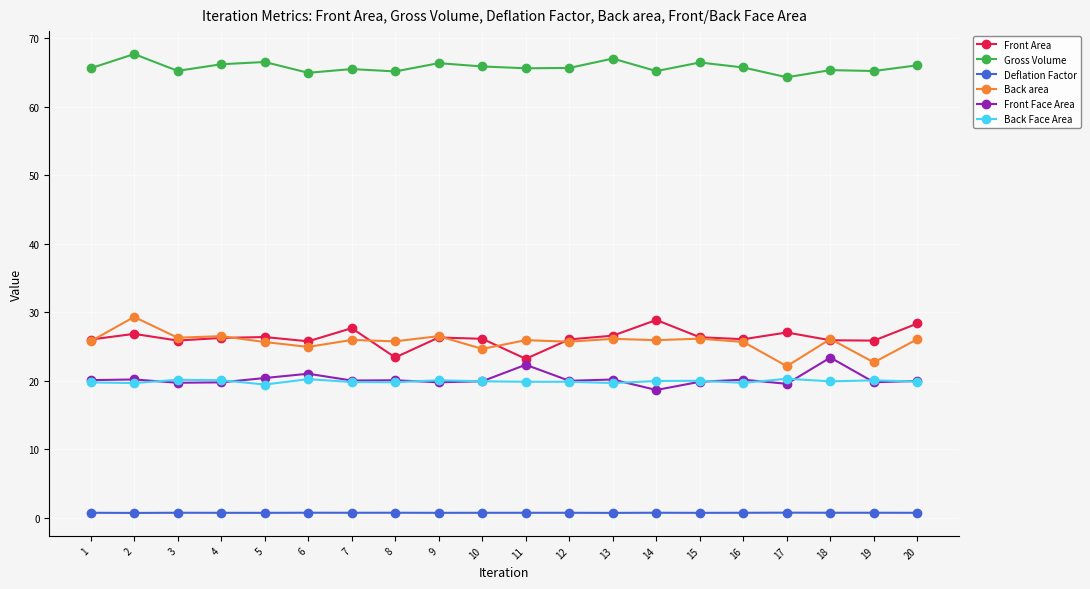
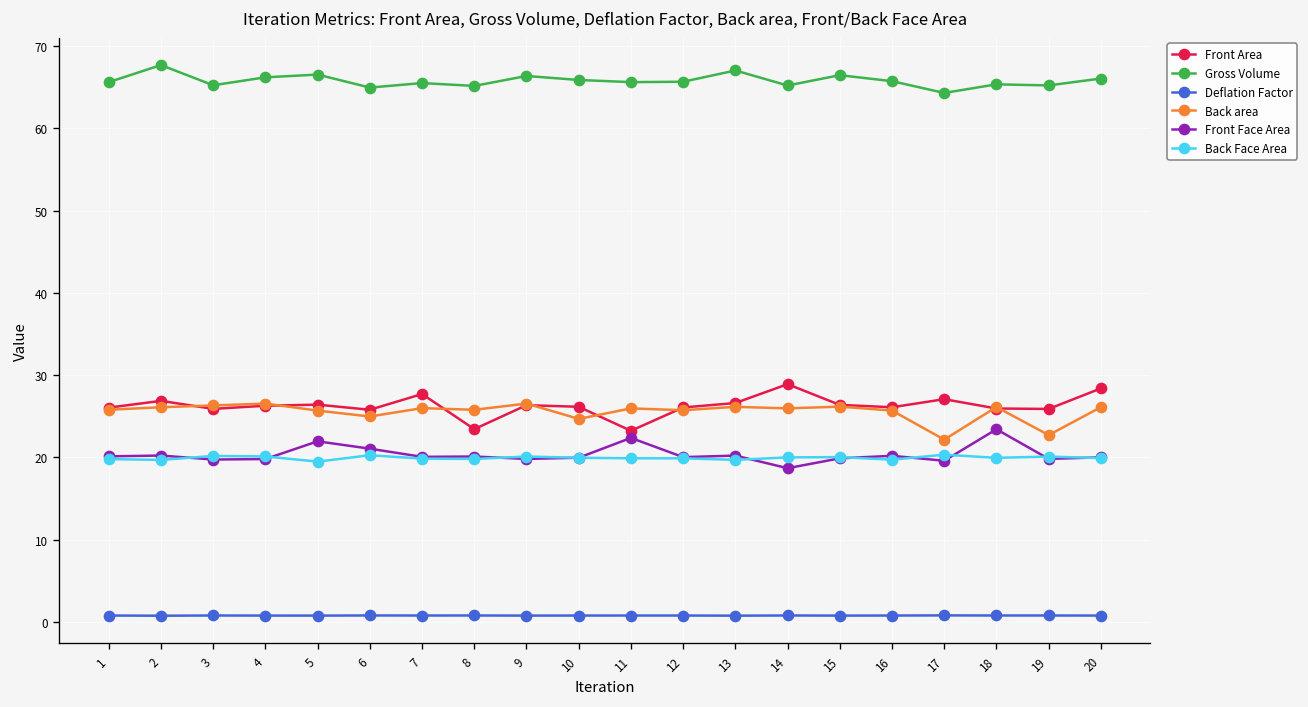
  {
    "Front Area": {
      "2": 27,
      "3": 26,
      "5": 26,
      "6": 26,
      "7": 28,
      "8": 23,
      "10": 26,
      "11": 23,
      "13": 27,
      "14": 29,
      "16": 26,
      "17": 27,
      "19": 26,
      "20": 28
    },
    "Gross Volume": {
      "1": 66,
      "2": 68,
      "3": 65,
      "4": 66,
      "5": 67,
      "6": 65,
      "7": 66,
      "8": 65,
      "9": 66,
      "10": 66,
      "11": 66,
      "12": 66,
      "13": 67,
      "14": 65,
      "15": 66,
      "16": 66,
      "17": 64,
      "18": 65,
      "19": 65,
      "20": 66
    },
    "Deflation Factor": {
      "1": 1,
      "2": 1,
      "3": 1,
      "4": 1,
      "5": 1,
      "6": 1,
      "7": 1,
      "8": 1,
      "9": 1,
      "10": 1,
      "11": 1,
      "12": 1,
      "13": 1,
      "14": 1,
      "15": 1,
      "16": 1,
      "17": 1,
      "18": 1,
      "19": 1,
      "20": 1
    },
    "Back area": {
-     "2": 29,
+     "2": 26,
      "3": 26,
      "5": 26,
      "6": 25,
      "7": 26,
      "8": 26,
      "10": 25,
      "11": 26,
      "13": 26,
      "14": 26,
      "16": 26,
      "17": 22,
      "19": 23,
      "20": 26
    },
    "Front Face Area": {
      "2": 20,
      "3": 20,
-     "5": 20,
+     "5": 22,
      "6": 21,
      "11": 22,
      "13": 20,
      "14": 19,
      "16": 20,
      "17": 20,
      "18": 23
    },
    "Back Face Area": {
      "2": 20,
      "3": 20,
      "5": 19,
      "6": 20,
      "11": 20,
      "13": 20,
      "14": 20,
      "16": 20,
      "17": 20,
      "18": 20
    }
  }
